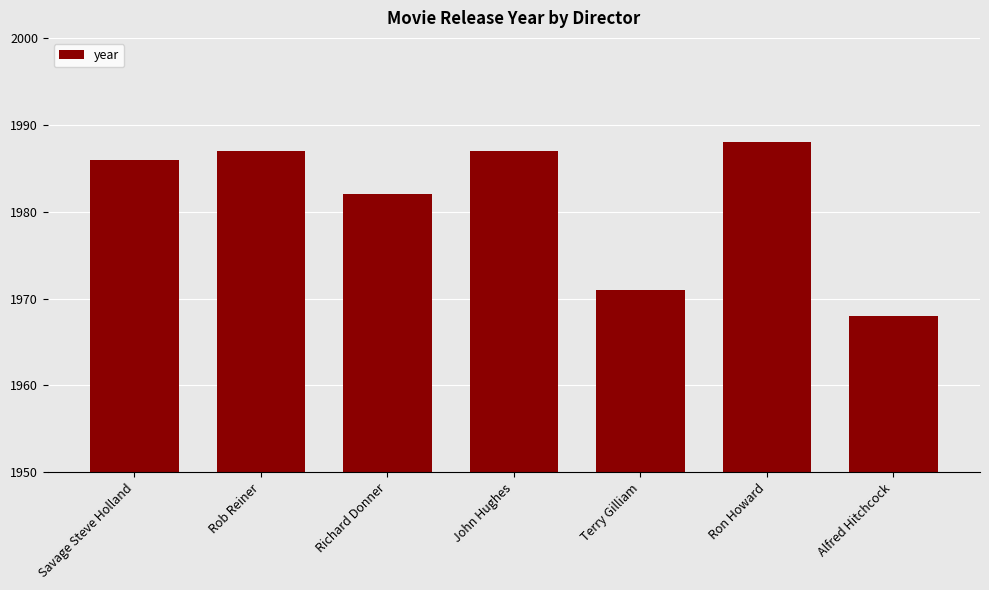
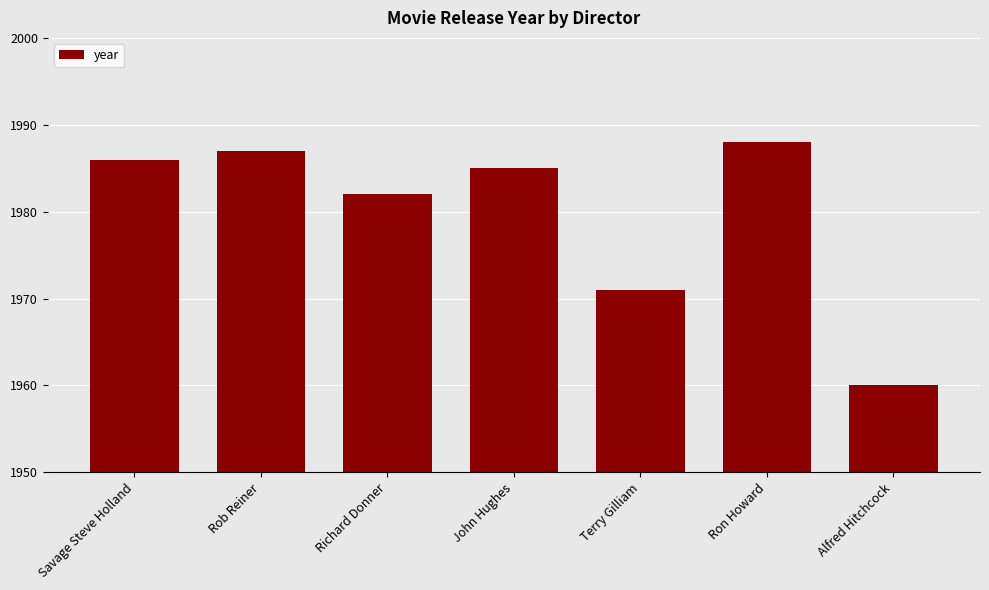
  {
    "Savage Steve Holland": 1986,
    "Rob Reiner": 1987,
    "Richard Donner": 1982,
-   "John Hughes": 1987,
+   "John Hughes": 1985,
    "Terry Gilliam": 1971,
    "Ron Howard": 1988,
-   "Alfred Hitchcock": 1968
+   "Alfred Hitchcock": 1960
  }
